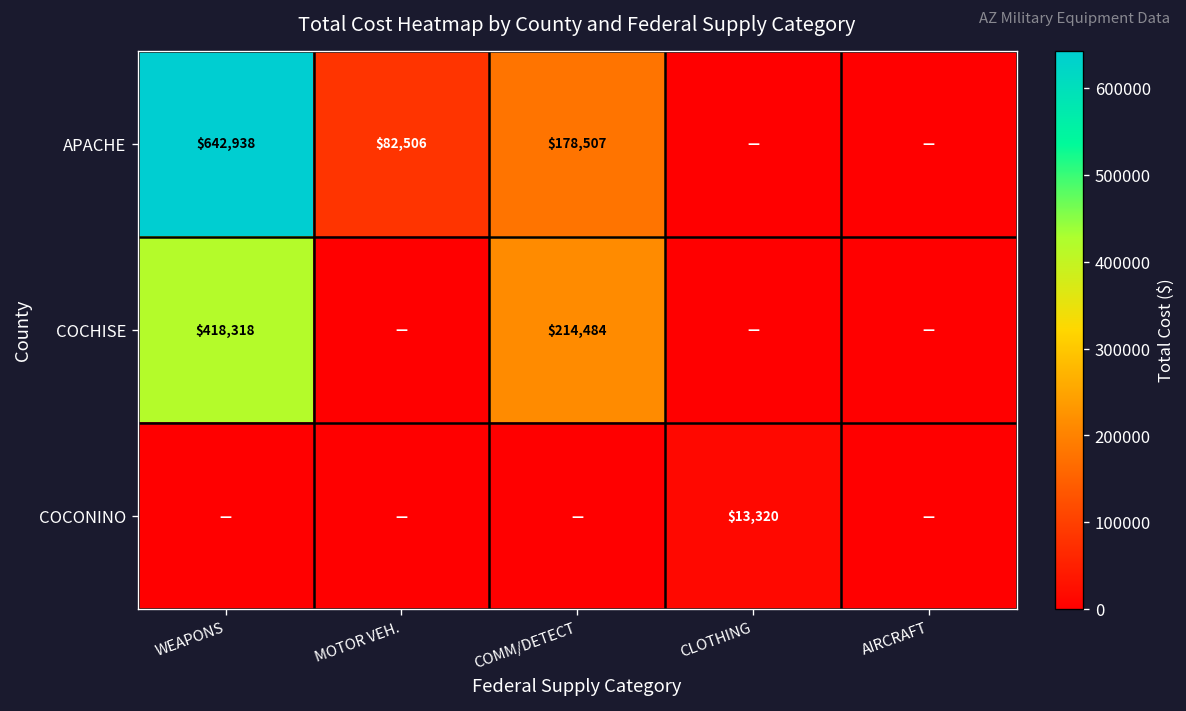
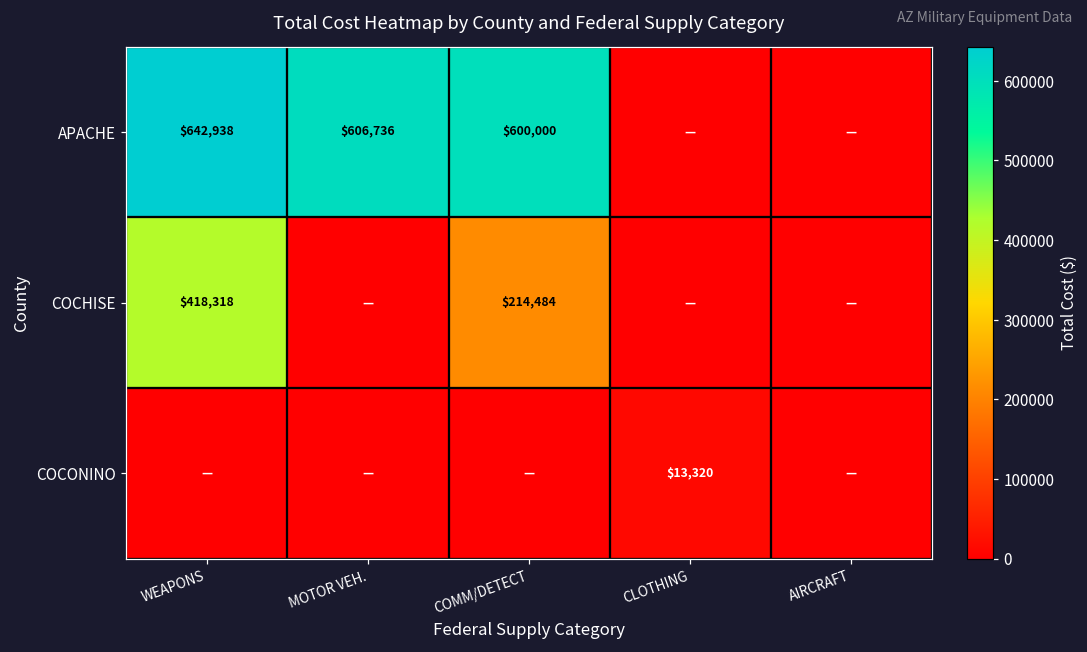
  {
    "APACHE": {
      "WEAPONS": "$642,938",
-     "MOTOR VEH.": "$82,506",
-     "COMM/DETECT": "$178,507"
+     "MOTOR VEH.": "$606,736",
+     "COMM/DETECT": "$600,000"
    },
    "COCHISE": {
      "WEAPONS": "$418,318",
      "COMM/DETECT": "$214,484"
    },
    "COCONINO": {
      "CLOTHING": "$13,320"
    }
  }
